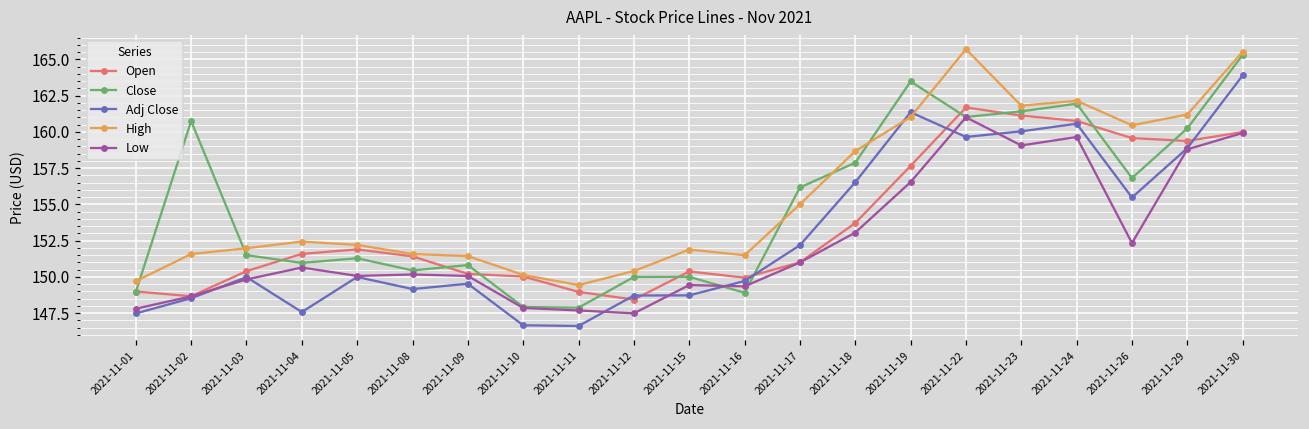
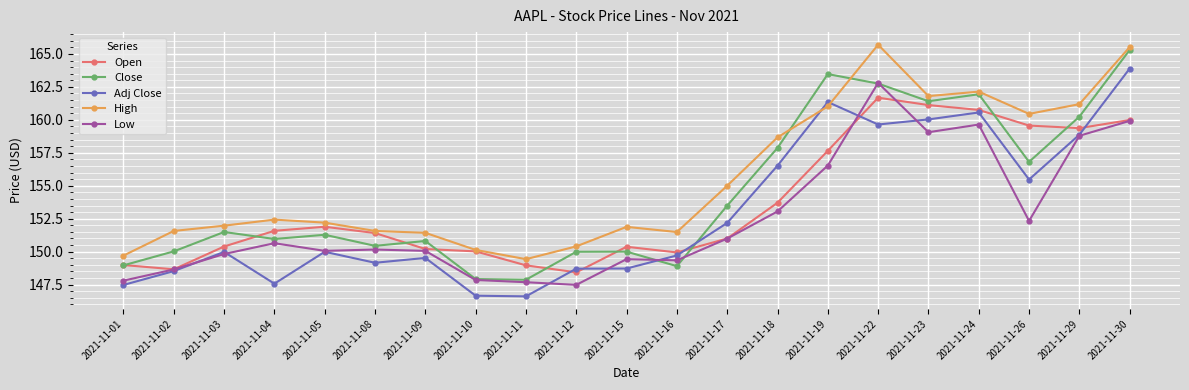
  {
    "Close": {
-     "2021-11-02": 160.7,
+     "2021-11-02": 150.0,
      "2021-11-03": 151.5,
      "2021-11-04": 151.0,
      "2021-11-05": 151.3,
      "2021-11-08": 150.4,
      "2021-11-09": 150.8,
      "2021-11-12": 150.0,
      "2021-11-15": 150.0,
      "2021-11-16": 148.9,
-     "2021-11-17": 156.2,
+     "2021-11-17": 153.5,
      "2021-11-18": 157.9,
      "2021-11-19": 163.5,
-     "2021-11-22": 161.0,
+     "2021-11-22": 162.8,
      "2021-11-23": 161.4,
      "2021-11-24": 161.9,
      "2021-11-26": 156.8,
      "2021-11-29": 160.2,
      "2021-11-30": 165.3
    },
    "Adj Close": {
      "2021-11-01": 147.5,
      "2021-11-04": 147.6,
      "2021-11-08": 149.2,
      "2021-11-09": 149.5,
      "2021-11-10": 146.7,
      "2021-11-11": 146.6,
      "2021-11-12": 148.7,
      "2021-11-15": 148.7,
      "2021-11-16": 149.7,
      "2021-11-17": 152.2,
      "2021-11-18": 156.5,
      "2021-11-19": 161.4,
      "2021-11-22": 159.6,
      "2021-11-23": 160.0,
      "2021-11-24": 160.6,
      "2021-11-26": 155.5,
      "2021-11-30": 163.9
    },
    "Low": {
      "2021-11-01": 147.8,
      "2021-11-04": 150.6,
      "2021-11-08": 150.2,
      "2021-11-12": 147.5,
      "2021-11-15": 149.4,
      "2021-11-16": 149.3,
      "2021-11-18": 153.1,
      "2021-11-19": 156.5,
-     "2021-11-22": 161.0,
+     "2021-11-22": 162.8,
      "2021-11-23": 159.1,
      "2021-11-24": 159.6,
      "2021-11-26": 152.3
    }
  }
